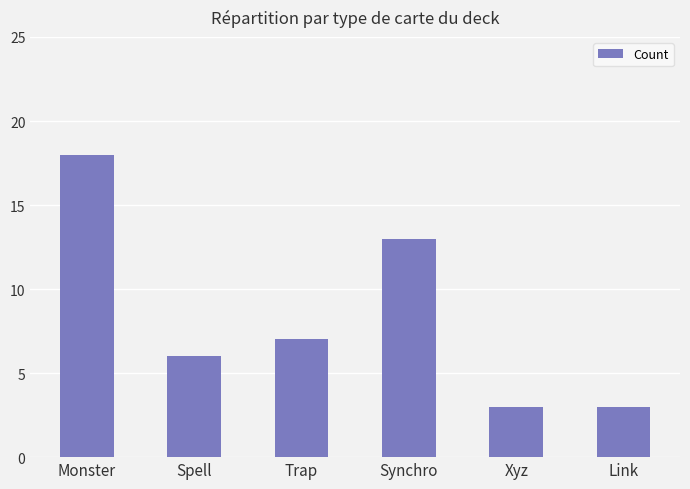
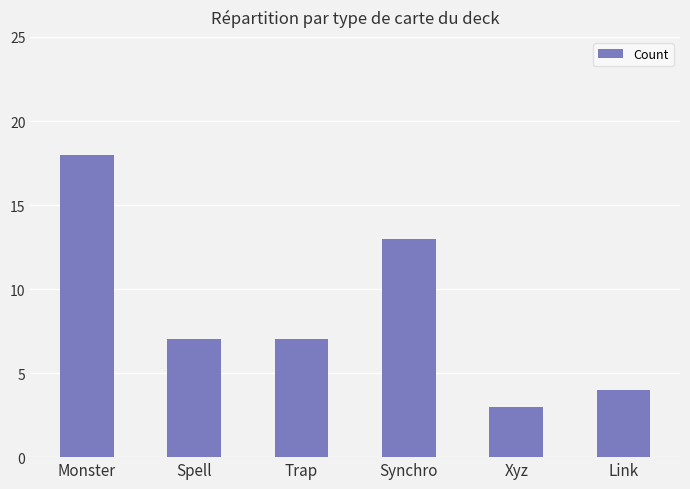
  {
    "Monster": 18,
-   "Spell": 6,
+   "Spell": 7,
    "Trap": 7,
    "Synchro": 13,
    "Xyz": 3,
-   "Link": 3
+   "Link": 4
  }
